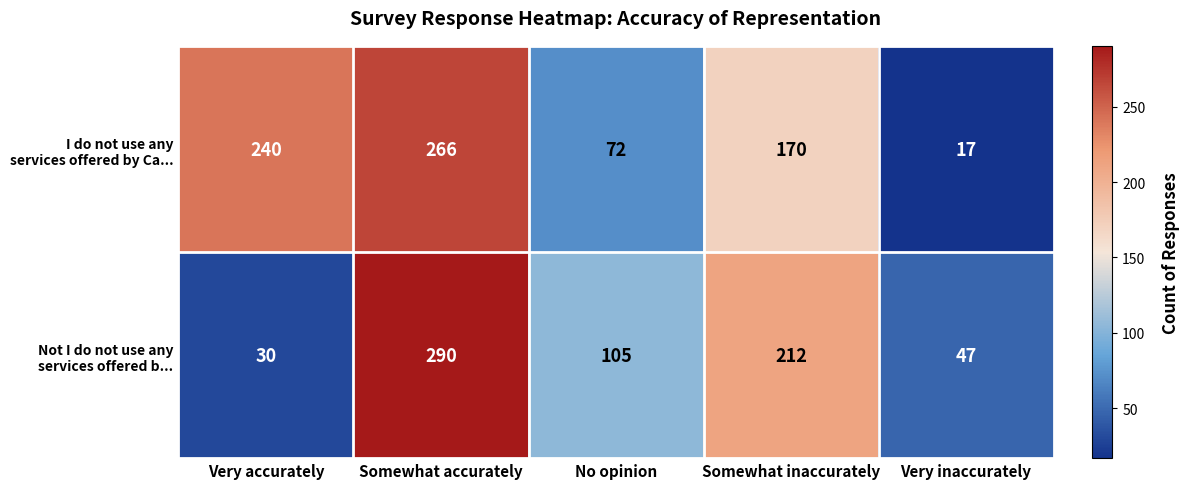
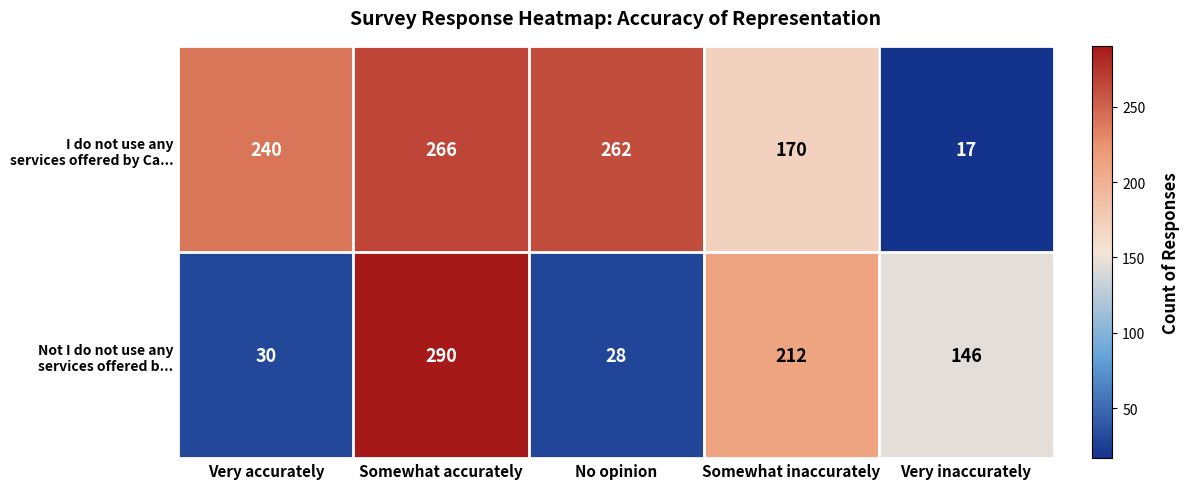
  {
    "I do not use any services offered by Ca...": {
      "Very accurately": 240,
      "Somewhat accurately": 266,
-     "No opinion": 72,
+     "No opinion": 262,
      "Somewhat inaccurately": 170,
      "Very inaccurately": 17
    },
    "Not I do not use any services offered b...": {
      "Very accurately": 30,
      "Somewhat accurately": 290,
-     "No opinion": 105,
+     "No opinion": 28,
      "Somewhat inaccurately": 212,
-     "Very inaccurately": 47
+     "Very inaccurately": 146
    }
  }
